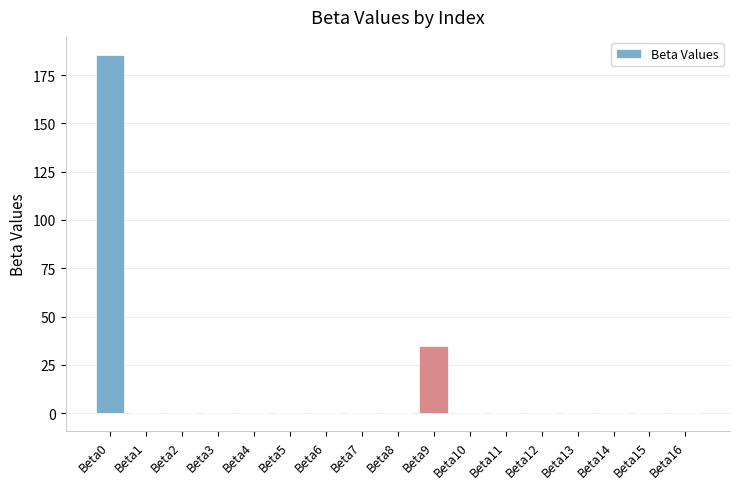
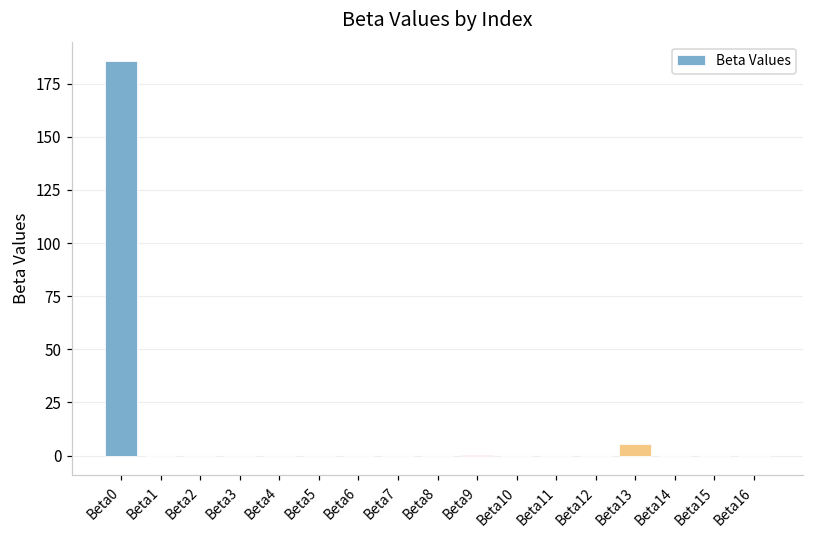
  {
    "Beta0": 185,
-   "Beta9": 35,
-   "Beta13": 0
+   "Beta9": 0,
+   "Beta13": 6
  }
